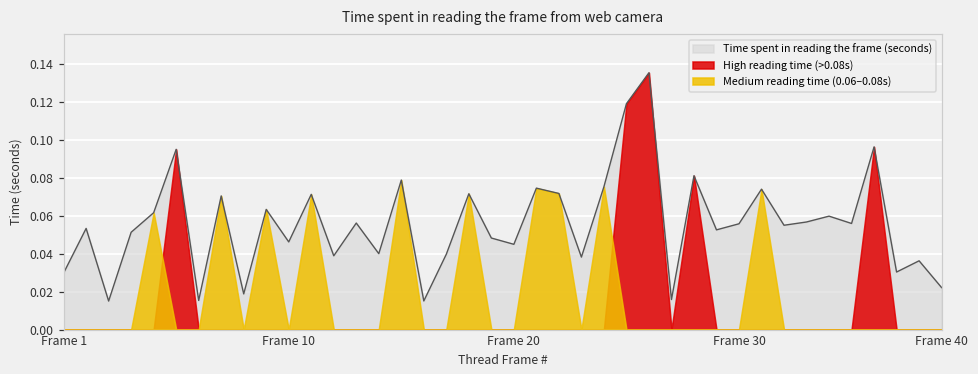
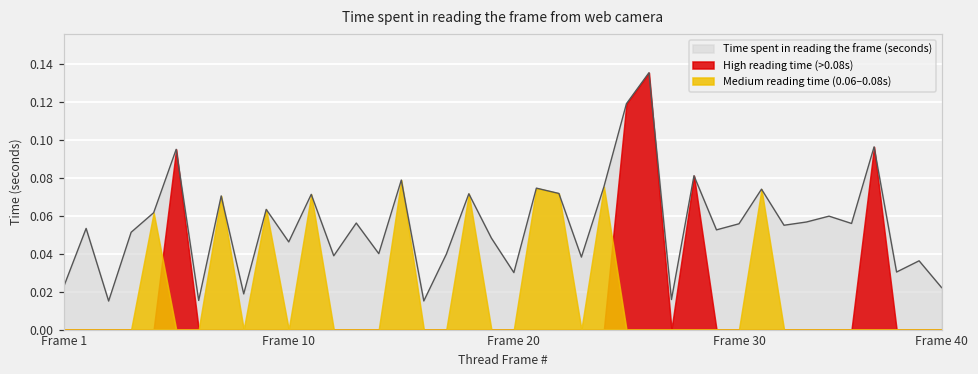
  {
    "Time spent in reading the frame (seconds)": {
-     "Frame 1": 0.030,
+     "Frame 1": 0.022,
      "Frame 10": 0.046,
-     "Frame 20": 0.045,
+     "Frame 20": 0.030,
      "Frame 30": 0.056,
      "Frame 40": 0.022
    }
  }
